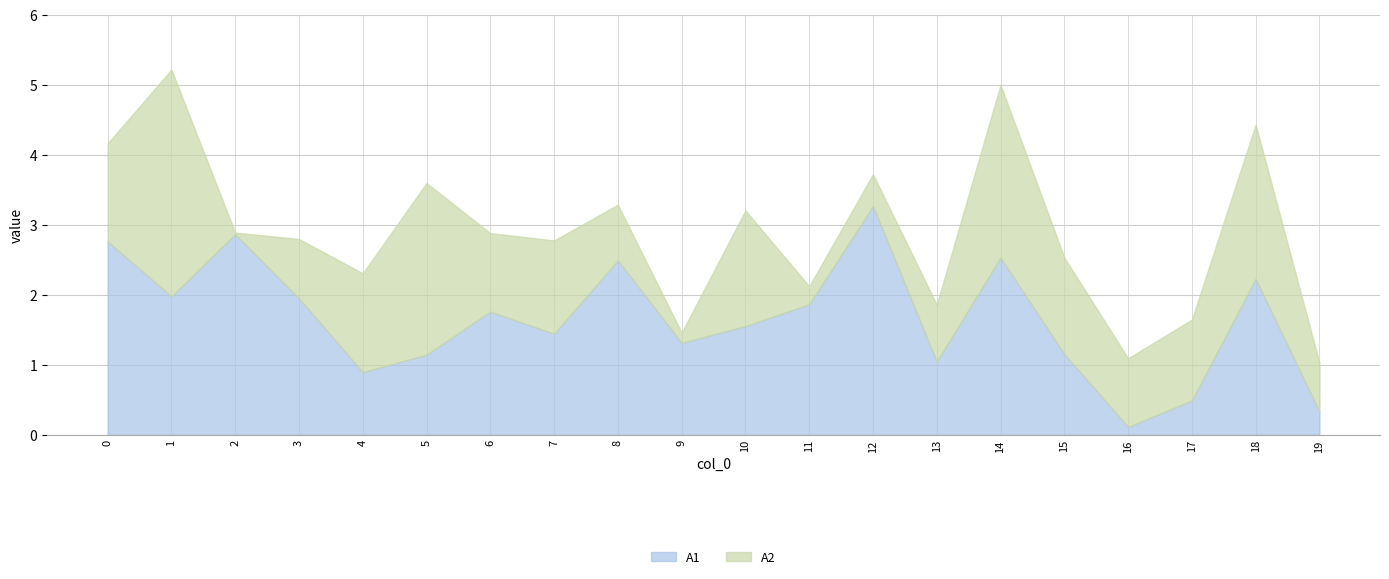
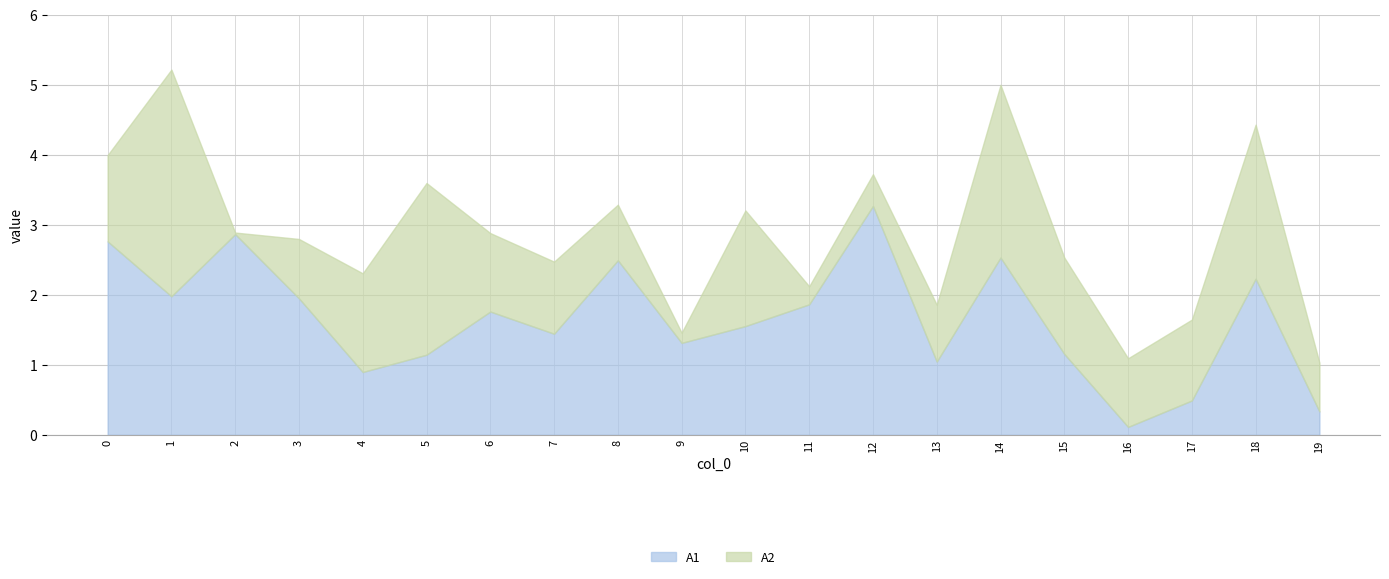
  {
    "A1": {
      "0": 2.8,
      "1": 2.0,
      "3": 2.0,
      "4": 0.9,
      "5": 1.1,
      "6": 1.8,
      "7": 1.4,
      "8": 2.5,
      "9": 1.3,
      "10": 1.6,
      "11": 1.9,
      "12": 3.3,
      "13": 1.0,
      "14": 2.5,
      "15": 1.2,
      "16": 0.1,
      "17": 0.5,
      "18": 2.2,
      "19": 0.3
    },
    "A2": {
-     "0": 1.4,
+     "0": 1.2,
      "1": 3.2,
      "3": 0.8,
      "4": 1.4,
      "5": 2.5,
      "6": 1.1,
-     "7": 1.3,
+     "7": 1.0,
      "8": 0.8,
      "9": 0.1,
      "10": 1.7,
      "11": 0.3,
      "12": 0.5,
      "13": 0.8,
      "14": 2.5,
      "15": 1.4,
      "16": 1.0,
      "17": 1.2,
      "18": 2.2,
      "19": 0.7
    }
  }
